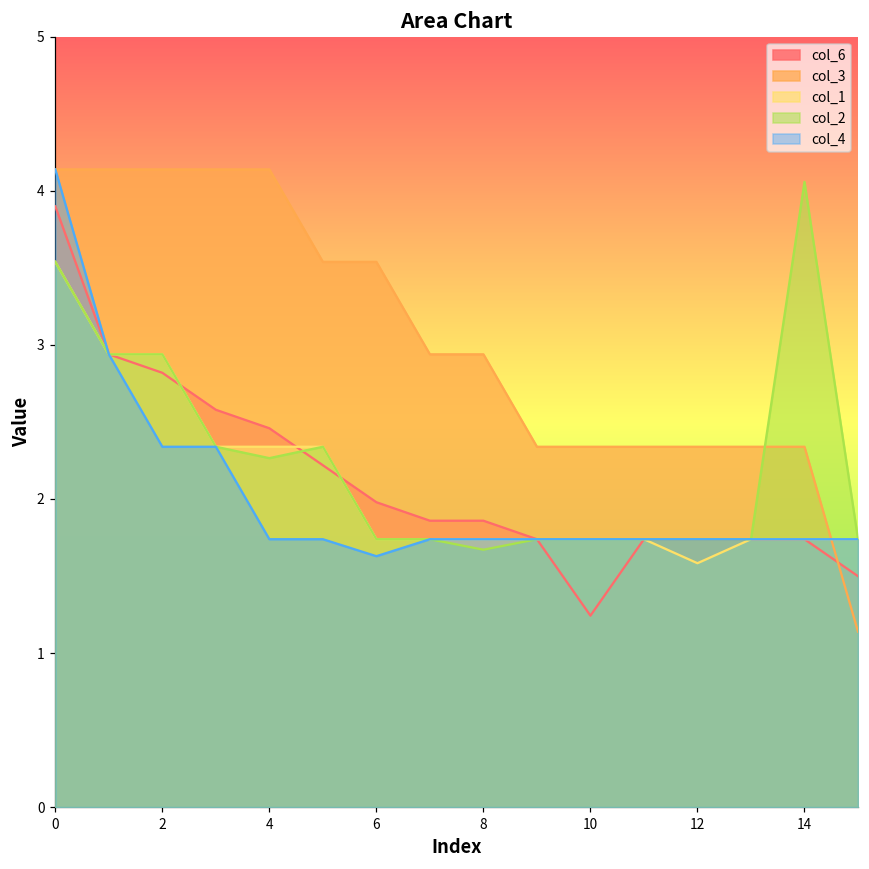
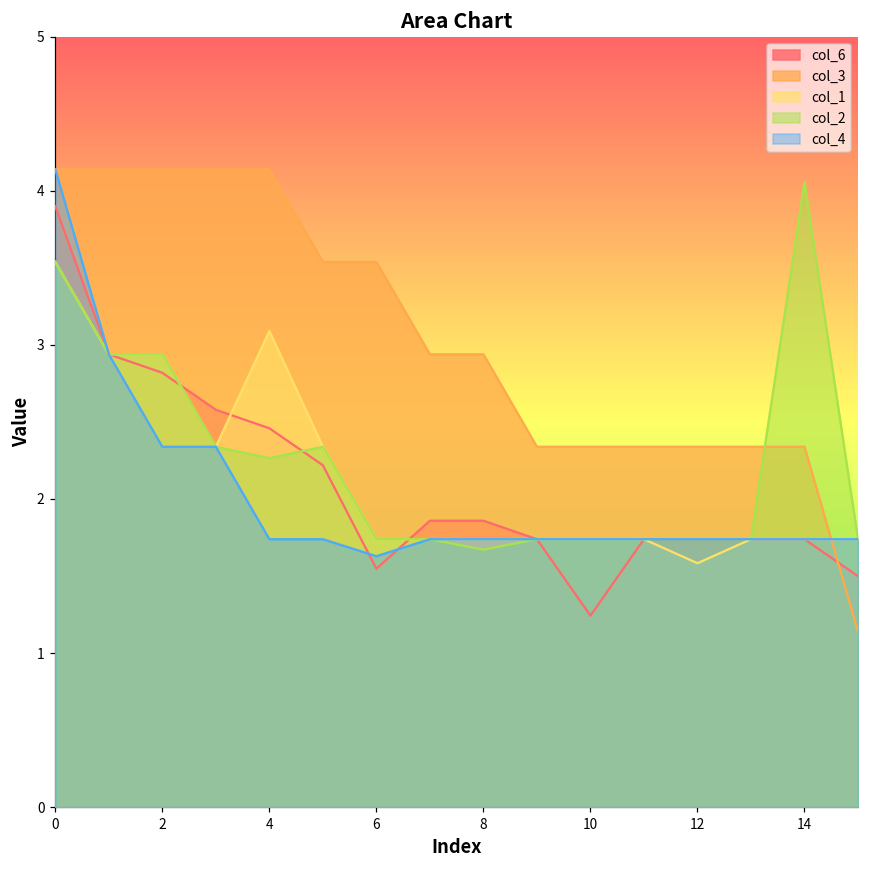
  {
    "col_6": {
      "0": 3.90,
      "2": 2.82,
      "4": 2.46,
-     "6": 1.98,
+     "6": 1.55,
      "8": 1.86,
      "10": 1.24
    },
    "col_3": {
      "2": 4.14,
      "4": 4.14,
      "6": 3.54,
      "8": 2.94,
      "10": 2.34,
      "12": 2.34,
      "14": 2.34
    },
    "col_1": {
-     "4": 2.34,
+     "4": 3.09,
      "12": 1.58
    },
    "col_2": {
      "4": 2.26,
      "8": 1.67,
      "14": 4.06
    },
    "col_4": {
      "2": 2.34,
      "4": 1.74,
      "6": 1.63
    }
  }
